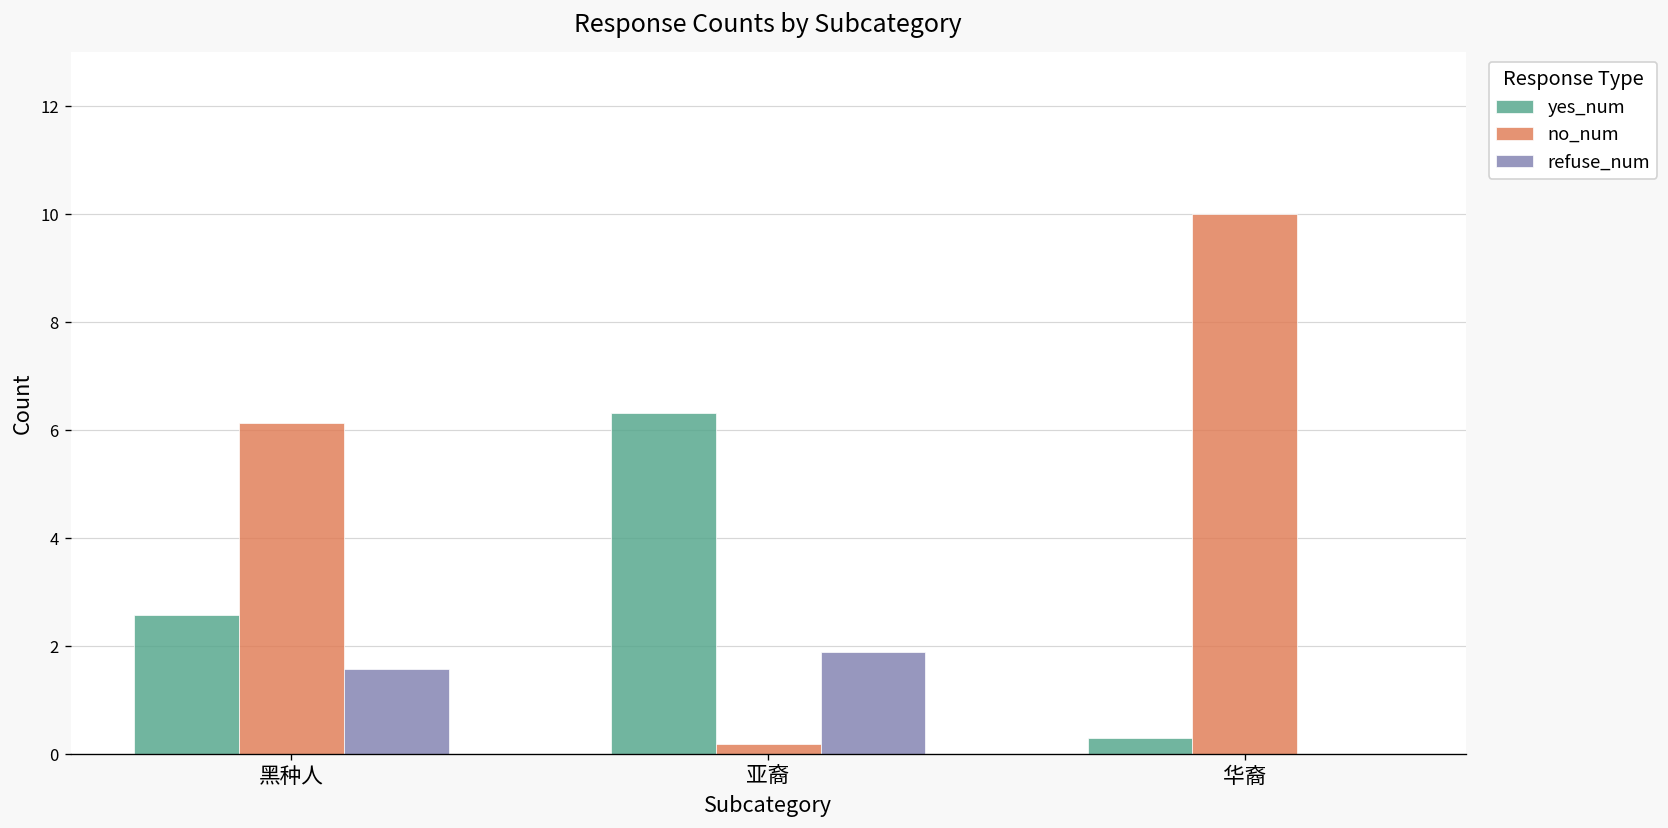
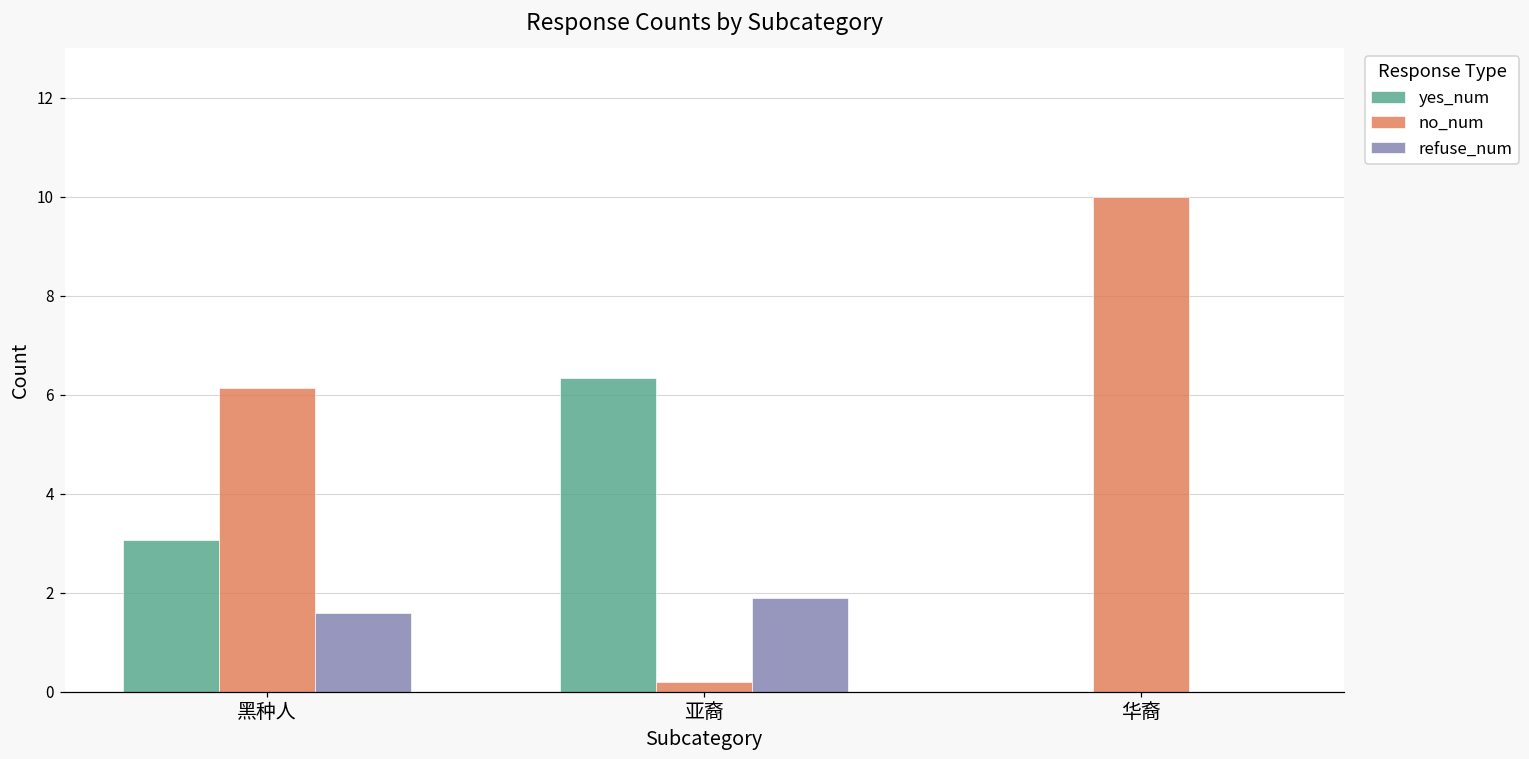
  {
    "yes_num": {
-     "黑种人": 2.6,
+     "黑种人": 3.1,
      "亚裔": 6.3,
-     "华裔": 0.3
+     "华裔": 0.0
    },
    "no_num": {
      "黑种人": 6.1,
      "亚裔": 0.2,
      "华裔": 10.0
    },
    "refuse_num": {
      "黑种人": 1.6,
      "亚裔": 1.9,
      "华裔": 0.0
    }
  }
